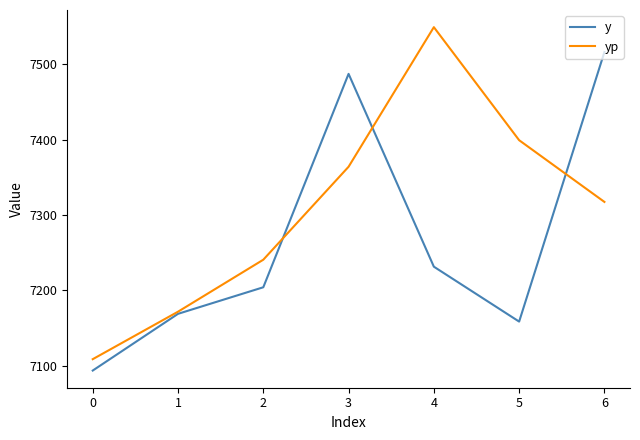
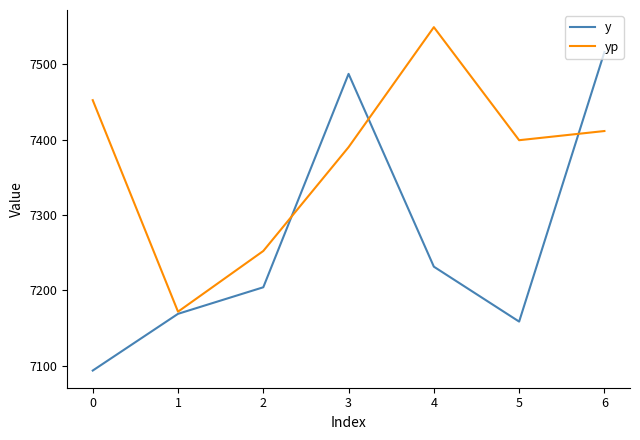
  {
    "y": {
      "0": 7090,
      "2": 7200,
      "3": 7490,
      "4": 7230,
      "5": 7160
    },
    "yp": {
-     "0": 7110,
-     "2": 7240,
-     "3": 7360,
+     "0": 7450,
+     "2": 7250,
+     "3": 7390,
      "4": 7550,
      "5": 7400,
-     "6": 7320
+     "6": 7410
    }
  }
